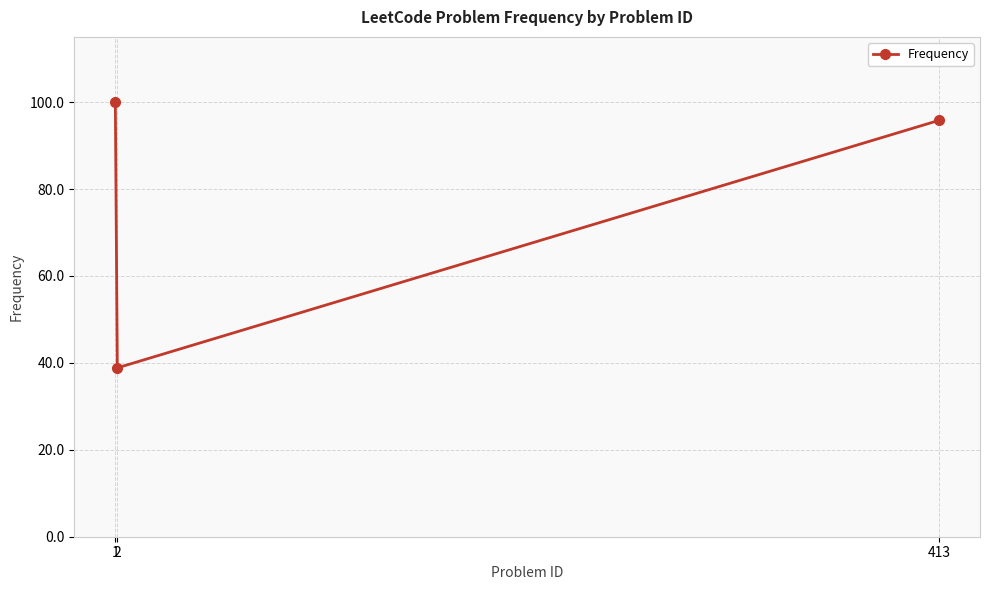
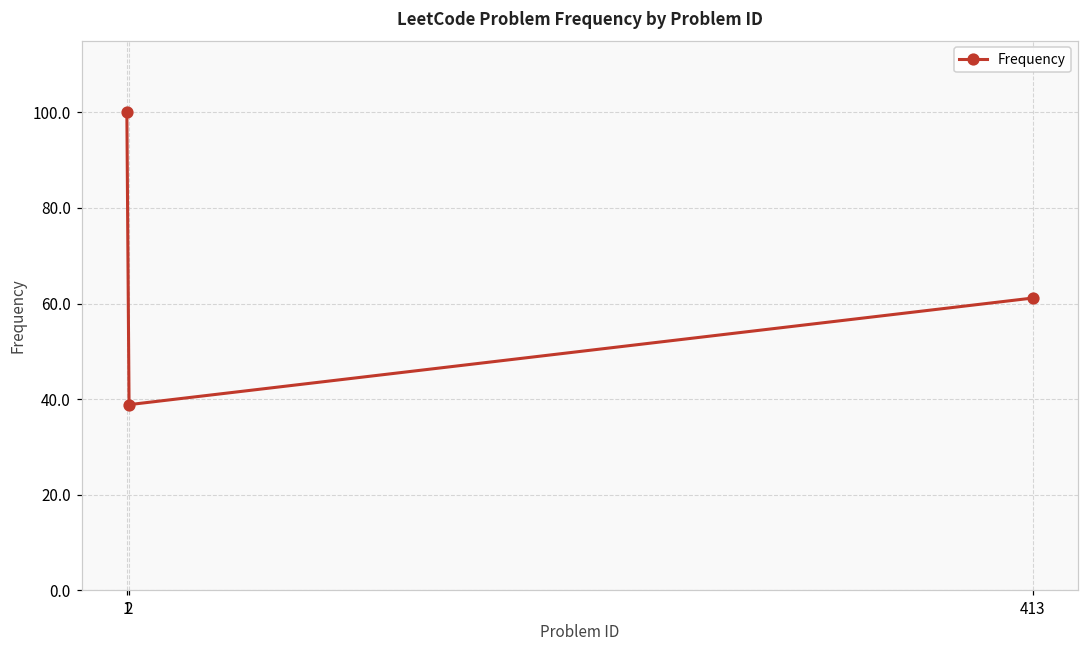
  {
-   "413": 96
+   "413": 61
  }
